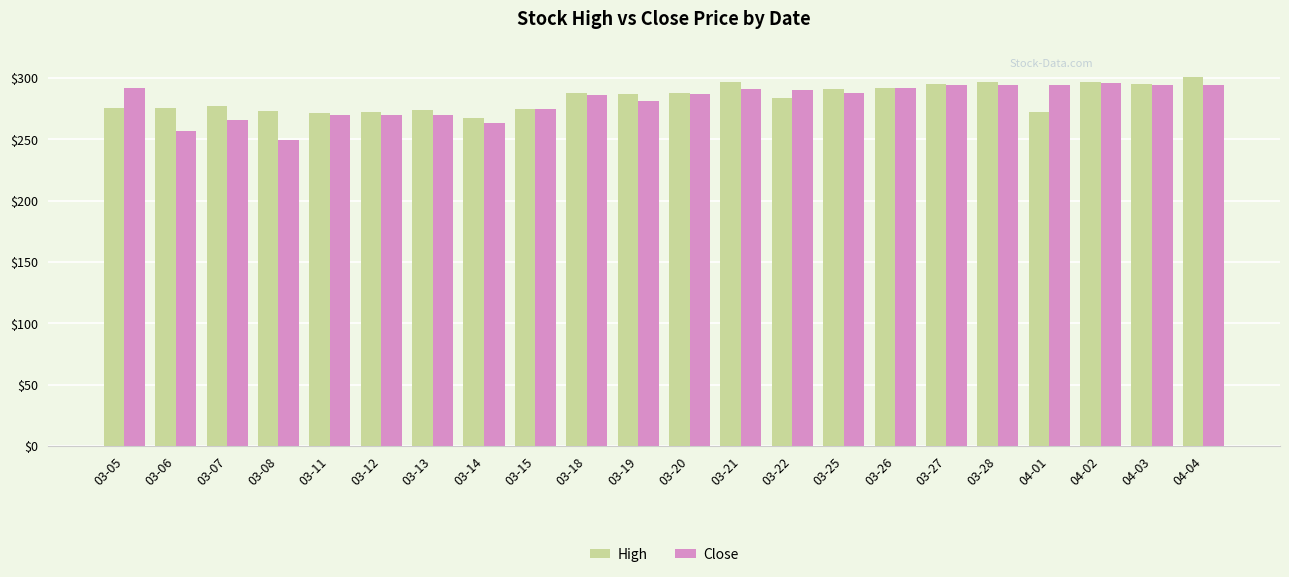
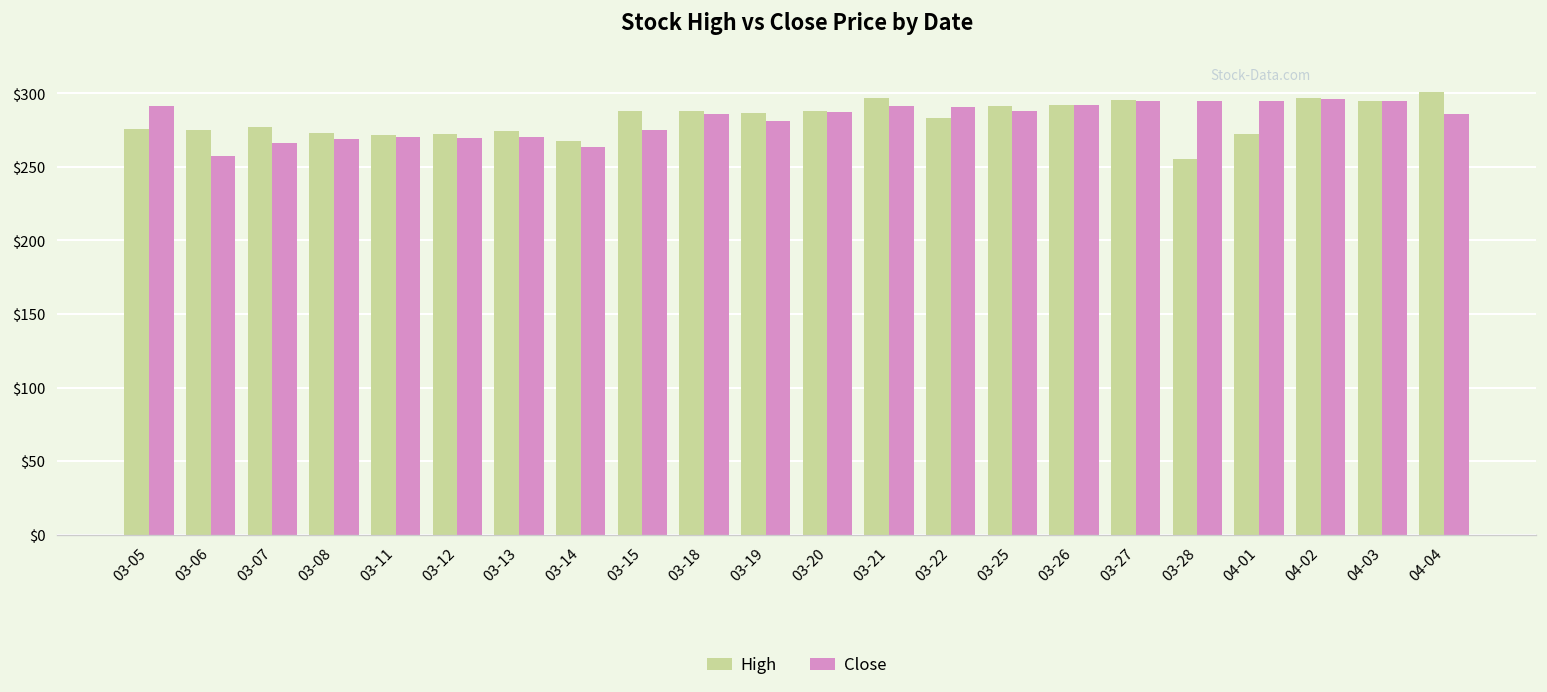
  {
    "High": {
      "03-05": "$275",
      "03-06": "$275",
      "03-07": "$277",
      "03-08": "$273",
      "03-11": "$271",
      "03-12": "$273",
      "03-13": "$274",
      "03-14": "$267",
-     "03-15": "$275",
+     "03-15": "$288",
      "03-18": "$288",
      "03-19": "$287",
      "03-20": "$288",
      "03-21": "$297",
      "03-22": "$284",
      "03-25": "$291",
      "03-26": "$292",
      "03-27": "$295",
-     "03-28": "$297",
+     "03-28": "$255",
      "04-01": "$272",
      "04-02": "$297",
      "04-03": "$295",
      "04-04": "$301"
    },
    "Close": {
      "03-05": "$292",
      "03-06": "$257",
      "03-07": "$266",
-     "03-08": "$250",
+     "03-08": "$269",
      "03-11": "$270",
      "03-12": "$270",
      "03-13": "$270",
      "03-14": "$264",
      "03-15": "$275",
      "03-18": "$286",
      "03-19": "$281",
      "03-20": "$287",
      "03-21": "$291",
      "03-22": "$290",
      "03-25": "$288",
      "03-26": "$292",
      "03-27": "$295",
      "03-28": "$295",
      "04-01": "$295",
      "04-02": "$296",
      "04-03": "$295",
-     "04-04": "$295"
+     "04-04": "$286"
    }
  }
